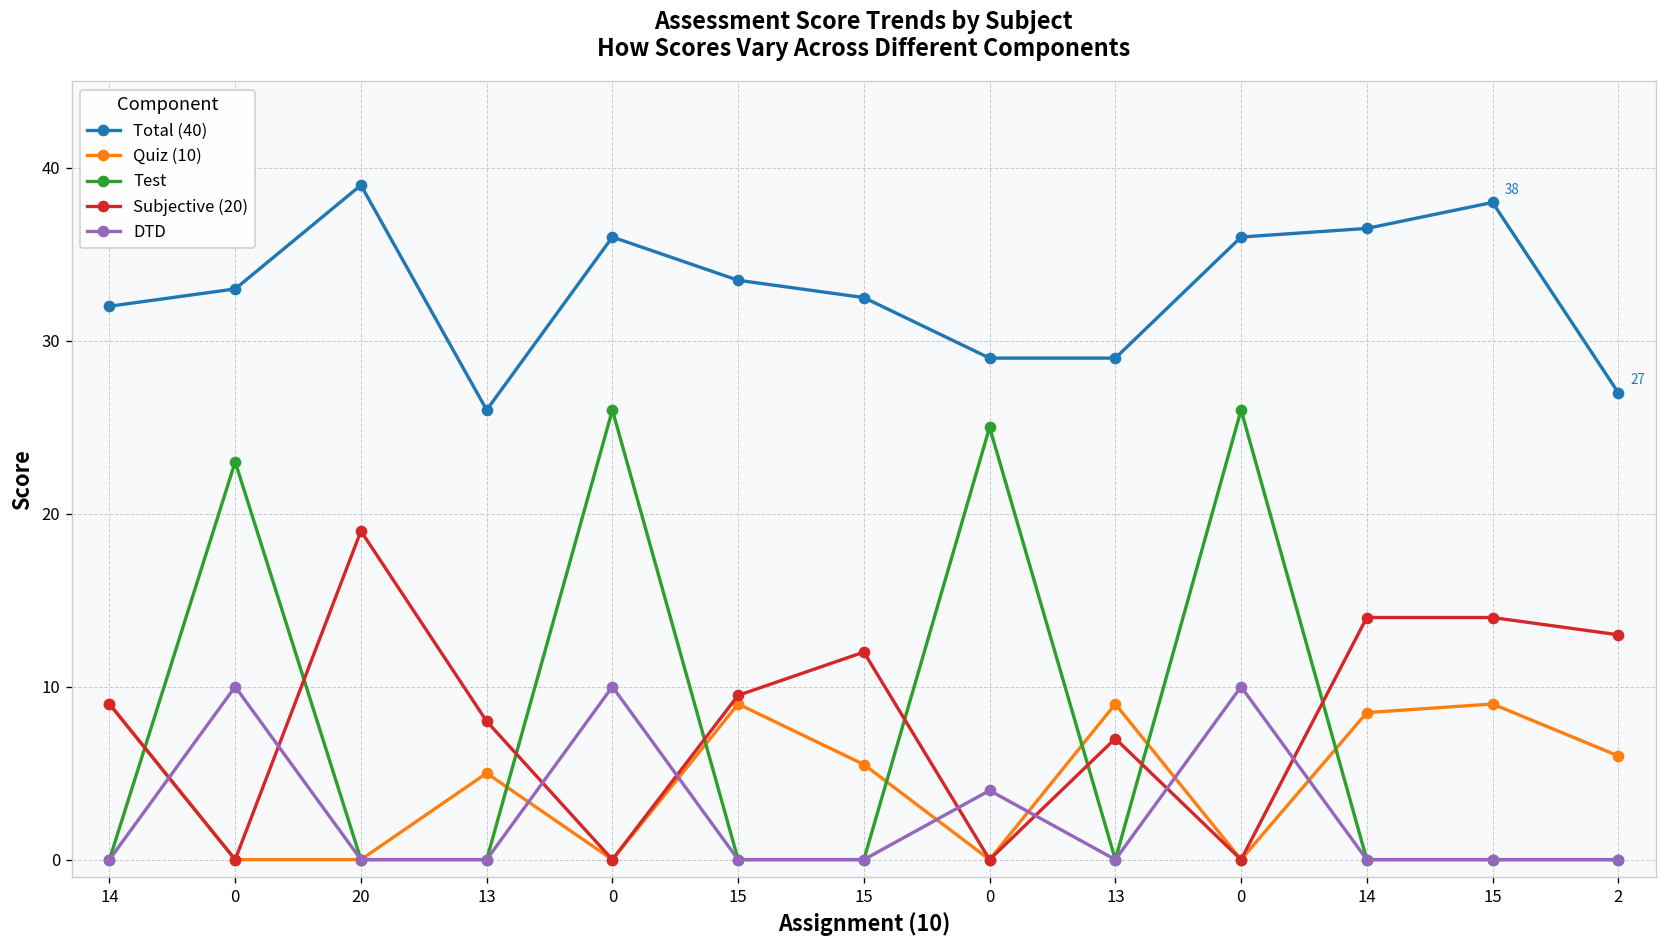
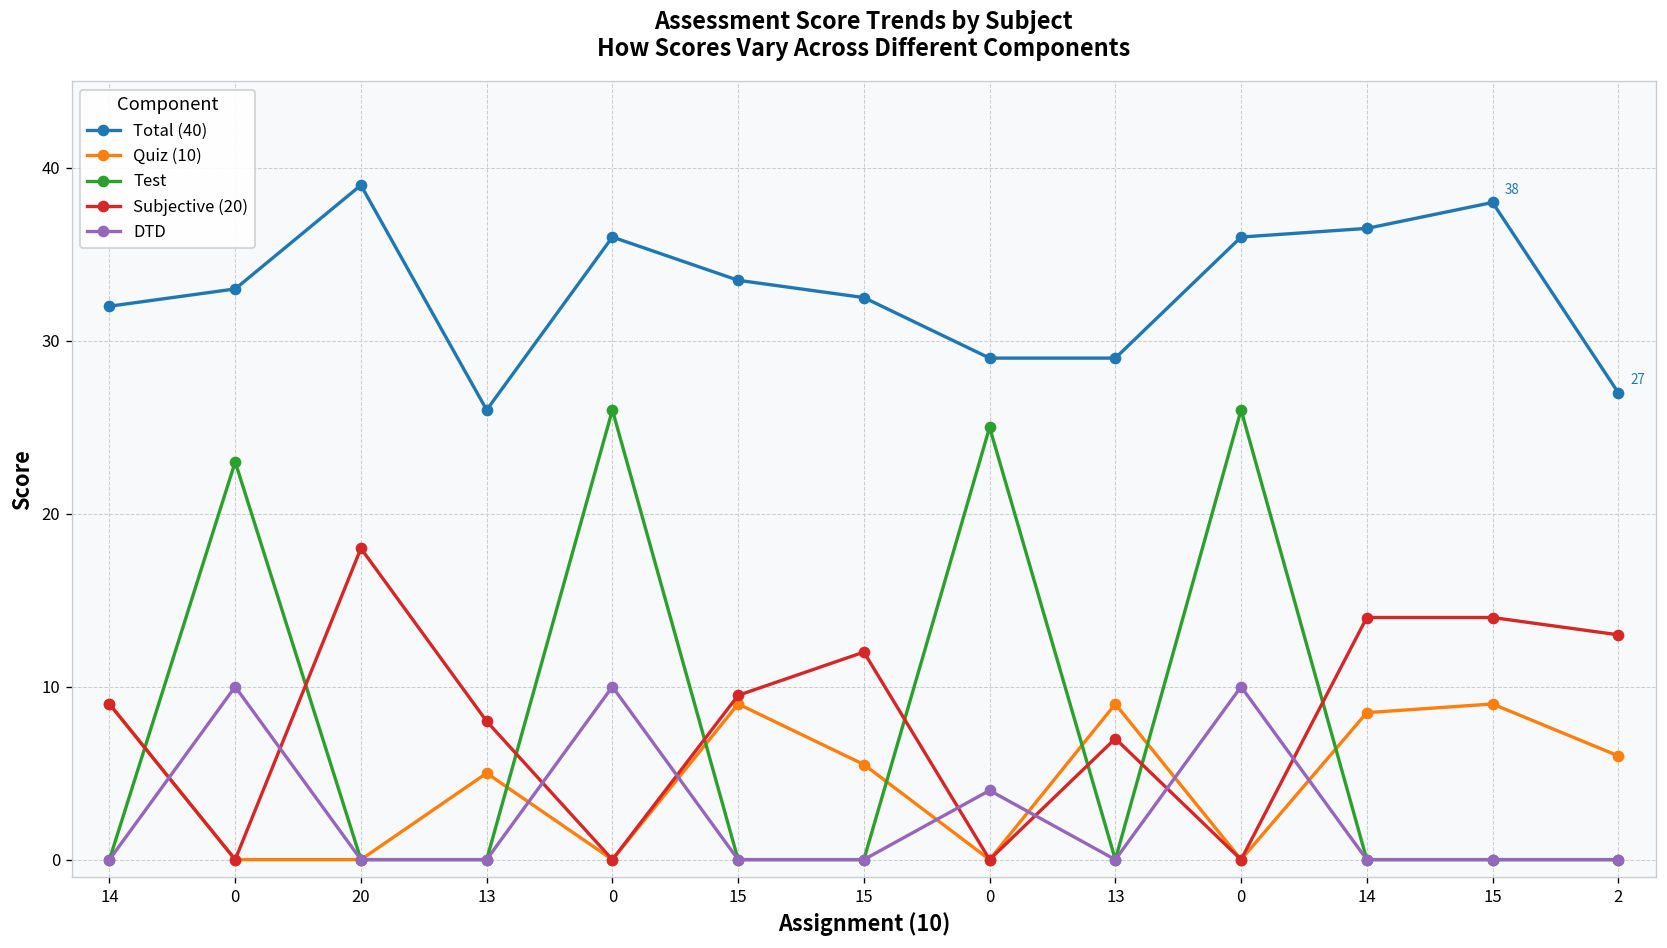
  {
    "Total (40)": {
      "2": 27
    },
    "Quiz (10)": {
      "2": 6
    },
    "Subjective (20)": {
-     "20": 19,
+     "20": 18,
      "2": 13
    }
  }
